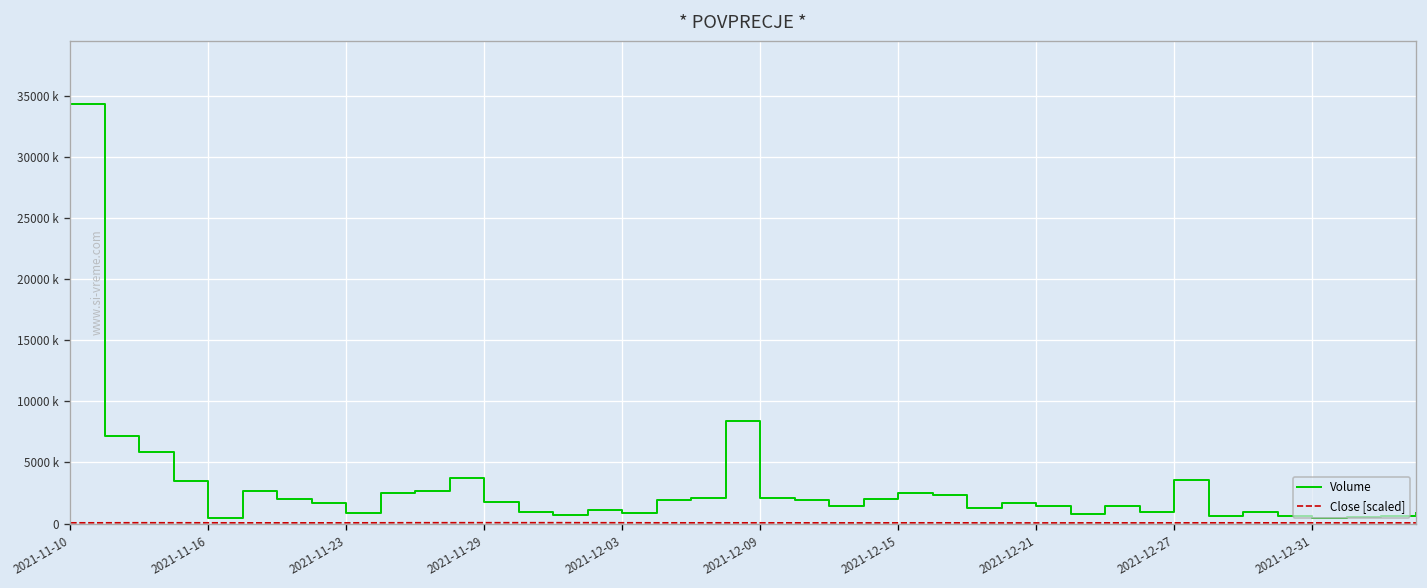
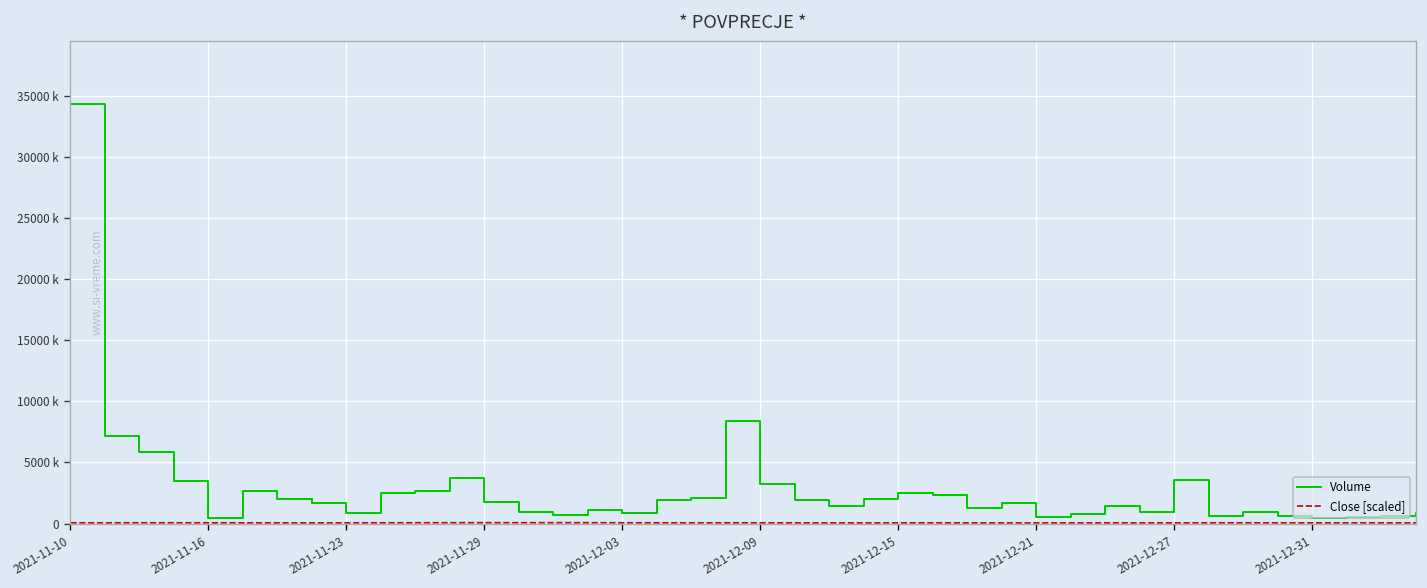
  {
    "Volume": {
      "2021-11-10": 34300000,
      "2021-11-16": 500000,
      "2021-11-23": 800000,
      "2021-11-29": 1700000,
      "2021-12-03": 900000,
-     "2021-12-09": 2100000,
+     "2021-12-09": 3200000,
      "2021-12-15": 2500000,
-     "2021-12-21": 1500000,
+     "2021-12-21": 500000,
      "2021-12-27": 3600000
    },
    "Close [scaled]": {
      "2021-11-10": 100000,
      "2021-11-16": 100000,
      "2021-11-23": 100000,
      "2021-11-29": 100000,
      "2021-12-03": 100000,
      "2021-12-09": 100000,
      "2021-12-15": 100000,
      "2021-12-21": 100000,
      "2021-12-27": 100000,
      "2021-12-31": 100000
    }
  }
